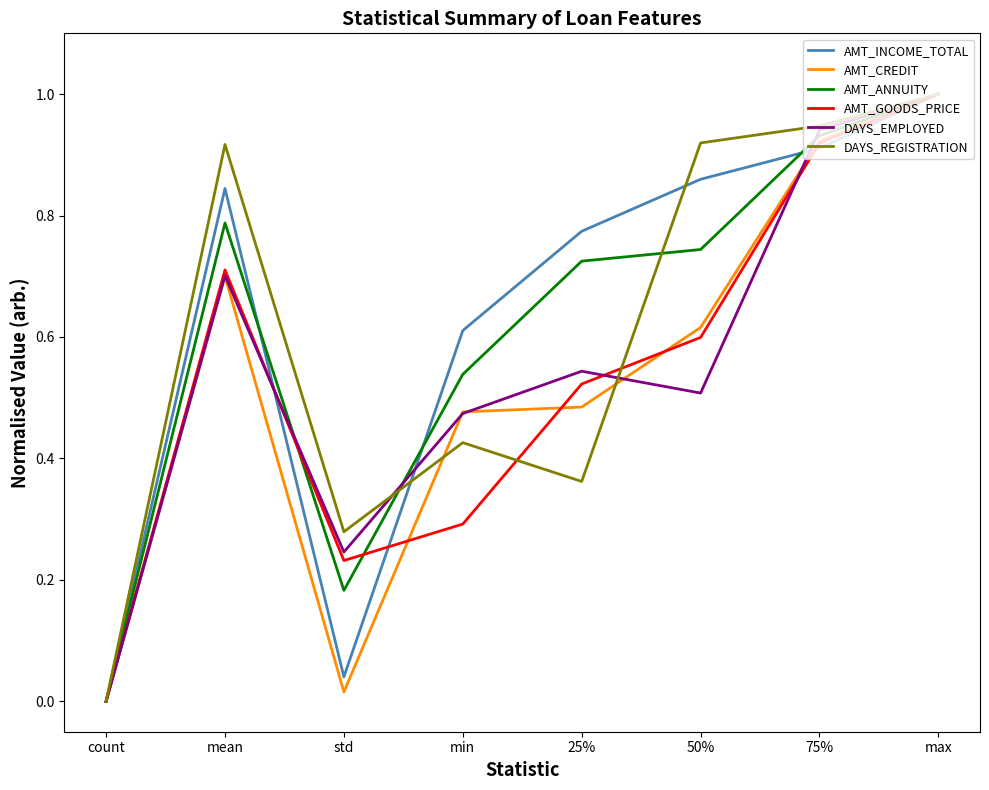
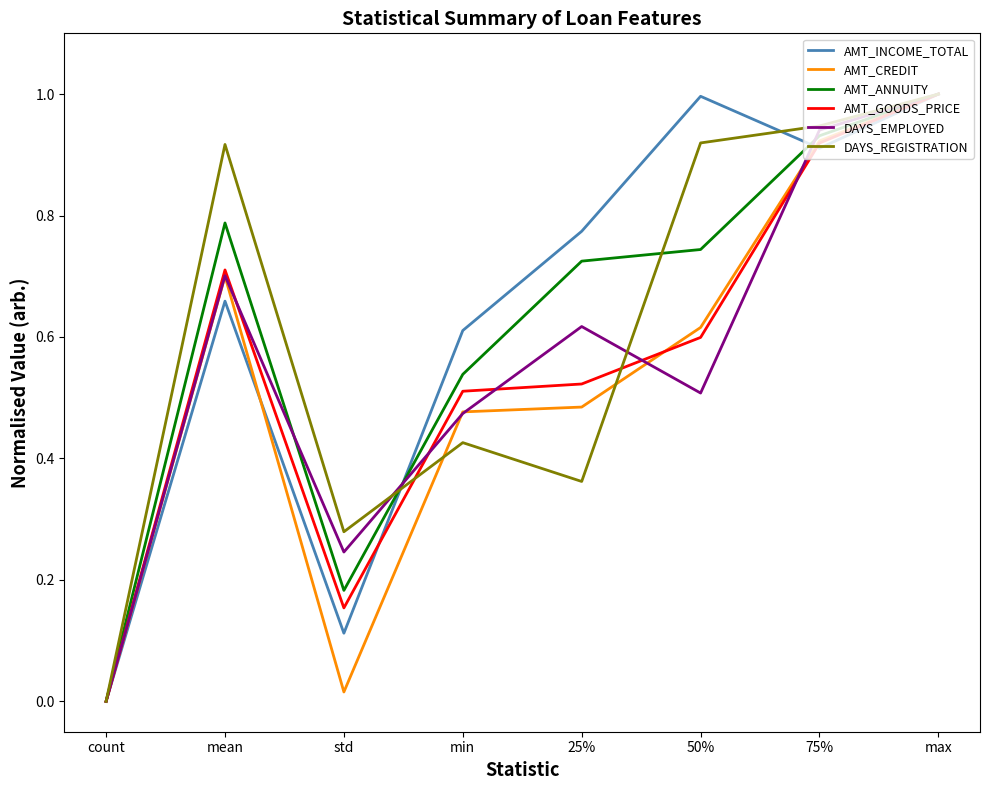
  {
    "AMT_INCOME_TOTAL": {
-     "mean": 0.84,
-     "std": 0.04,
+     "mean": 0.66,
+     "std": 0.11,
      "min": 0.61,
      "25%": 0.77,
-     "50%": 0.86
+     "50%": 1.00
    },
    "AMT_CREDIT": {
      "std": 0.02,
      "25%": 0.48,
      "50%": 0.62
    },
    "AMT_ANNUITY": {
      "mean": 0.79,
      "std": 0.18,
      "min": 0.54,
      "25%": 0.72,
      "50%": 0.74
    },
    "AMT_GOODS_PRICE": {
      "mean": 0.71,
-     "std": 0.23,
-     "min": 0.29,
+     "std": 0.15,
+     "min": 0.51,
      "25%": 0.52,
      "50%": 0.60
    },
    "DAYS_EMPLOYED": {
      "std": 0.25,
-     "25%": 0.54,
+     "25%": 0.62,
      "50%": 0.51
    },
    "DAYS_REGISTRATION": {
      "mean": 0.92,
      "std": 0.28,
      "min": 0.43,
      "25%": 0.36,
      "50%": 0.92
    }
  }
